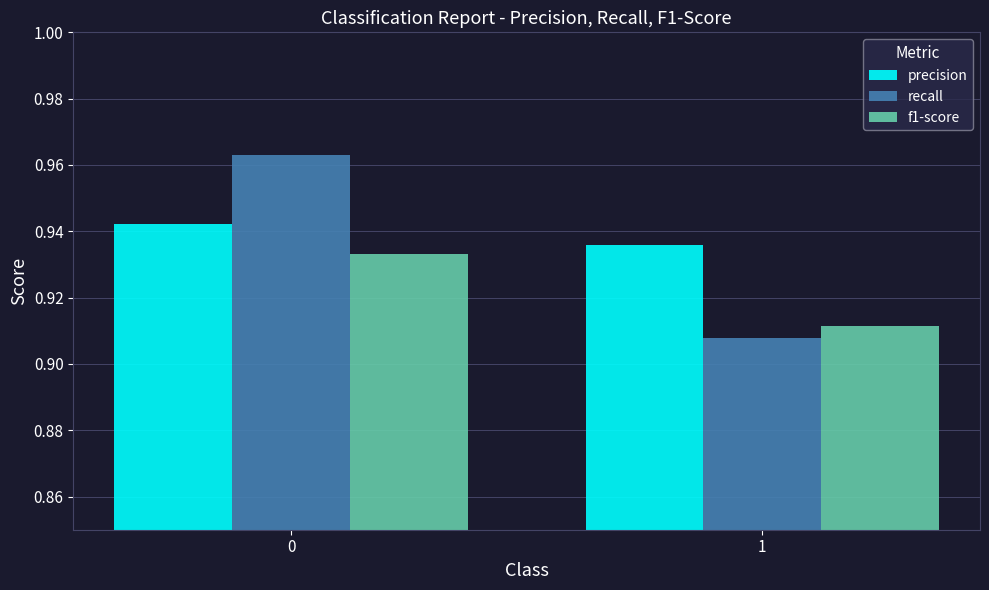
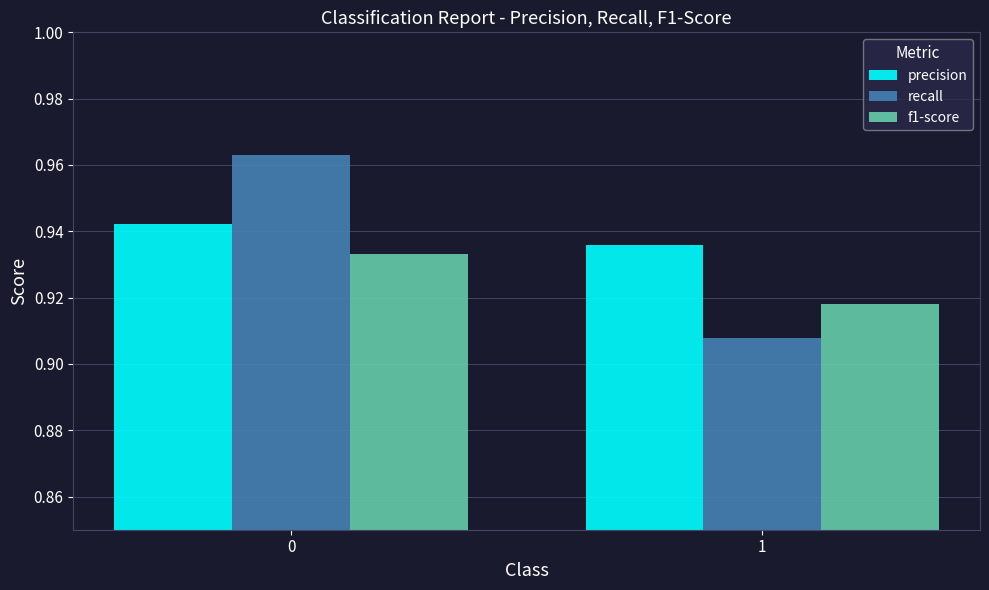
  {
    "precision": {
      "0": 0.942,
      "1": 0.936
    },
    "recall": {
      "0": 0.963,
      "1": 0.908
    },
    "f1-score": {
      "0": 0.933,
-     "1": 0.912
+     "1": 0.918
    }
  }
